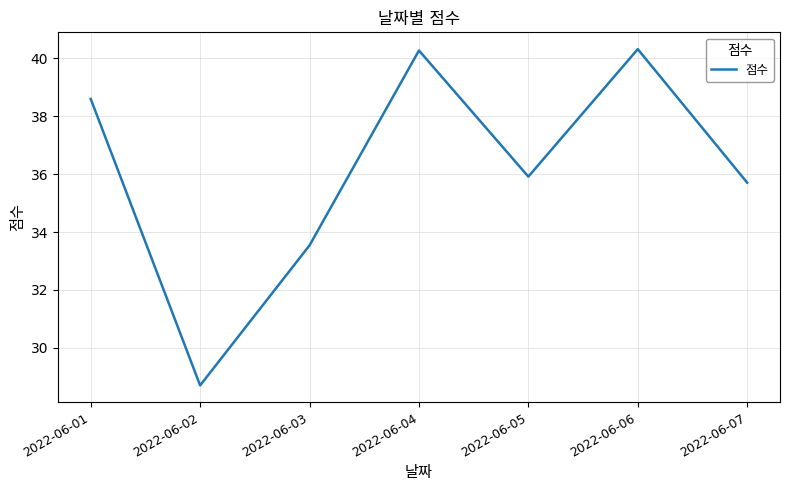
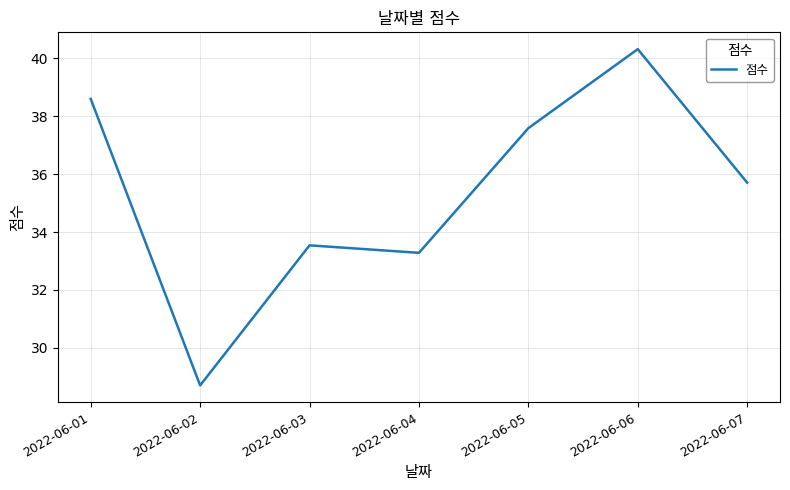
  {
    "2022-06-01": 38.6,
    "2022-06-02": 28.7,
    "2022-06-03": 33.5,
-   "2022-06-04": 40.3,
-   "2022-06-05": 35.9,
+   "2022-06-04": 33.3,
+   "2022-06-05": 37.6,
    "2022-06-06": 40.3,
    "2022-06-07": 35.7
  }
